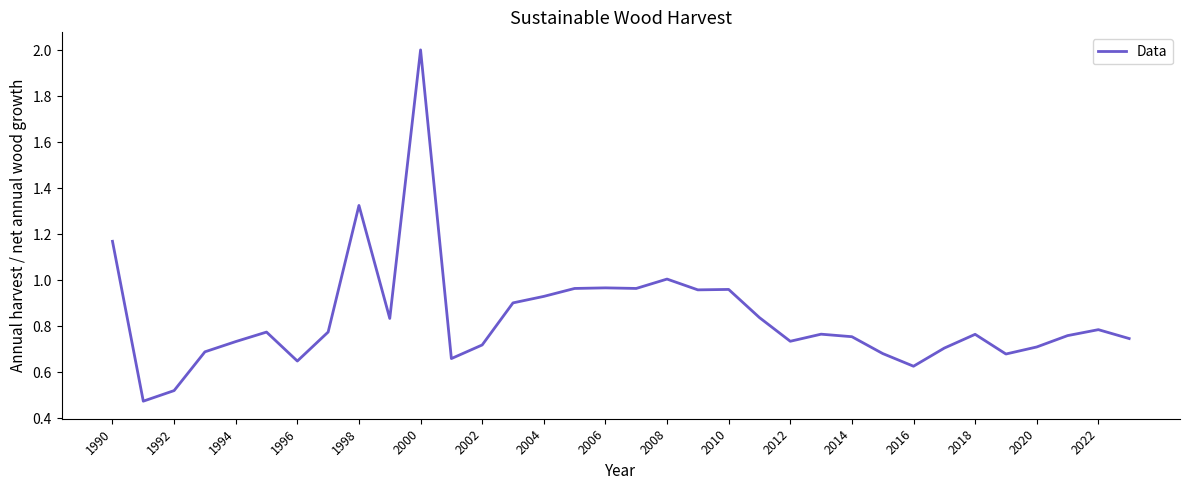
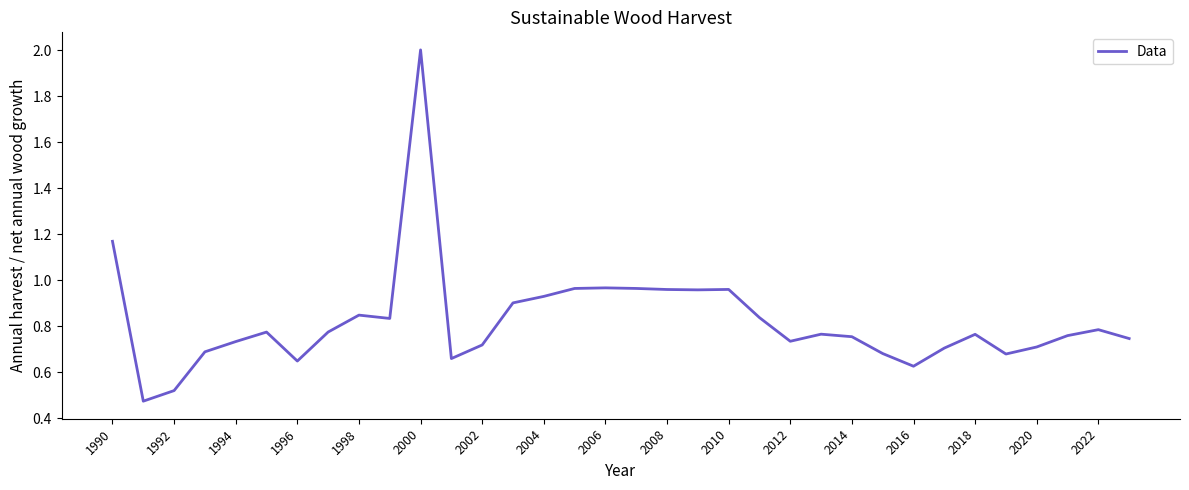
  {
    "1990": 1.17,
    "1992": 0.52,
    "1994": 0.73,
    "1996": 0.65,
-   "1998": 1.33,
+   "1998": 0.85,
    "2000": 2.00,
    "2002": 0.72,
    "2004": 0.93,
    "2006": 0.97,
-   "2008": 1.01,
+   "2008": 0.96,
    "2010": 0.96,
    "2012": 0.73,
    "2014": 0.75,
    "2016": 0.63,
    "2018": 0.76,
    "2020": 0.71,
    "2022": 0.79
  }
